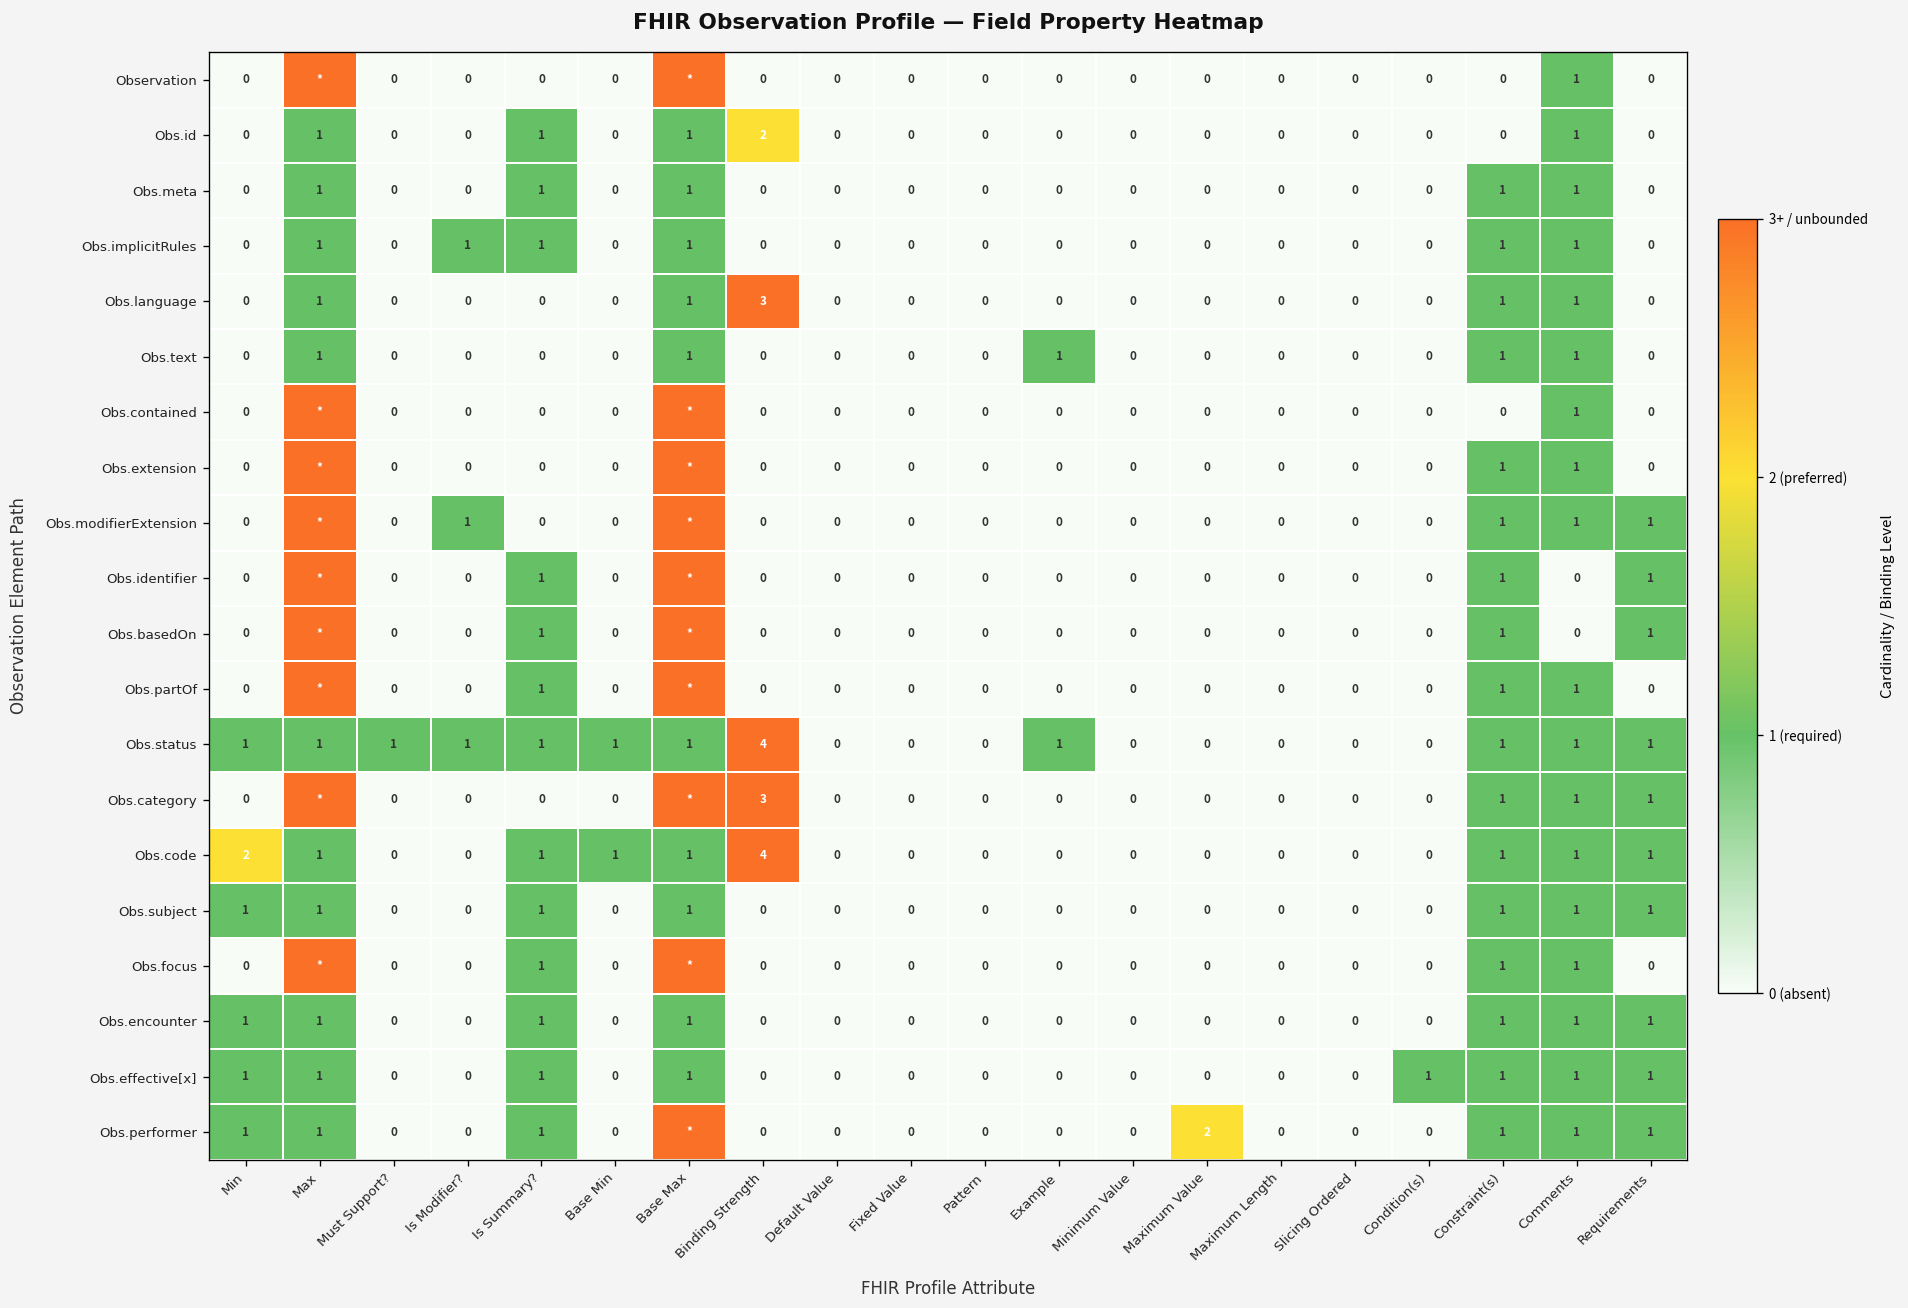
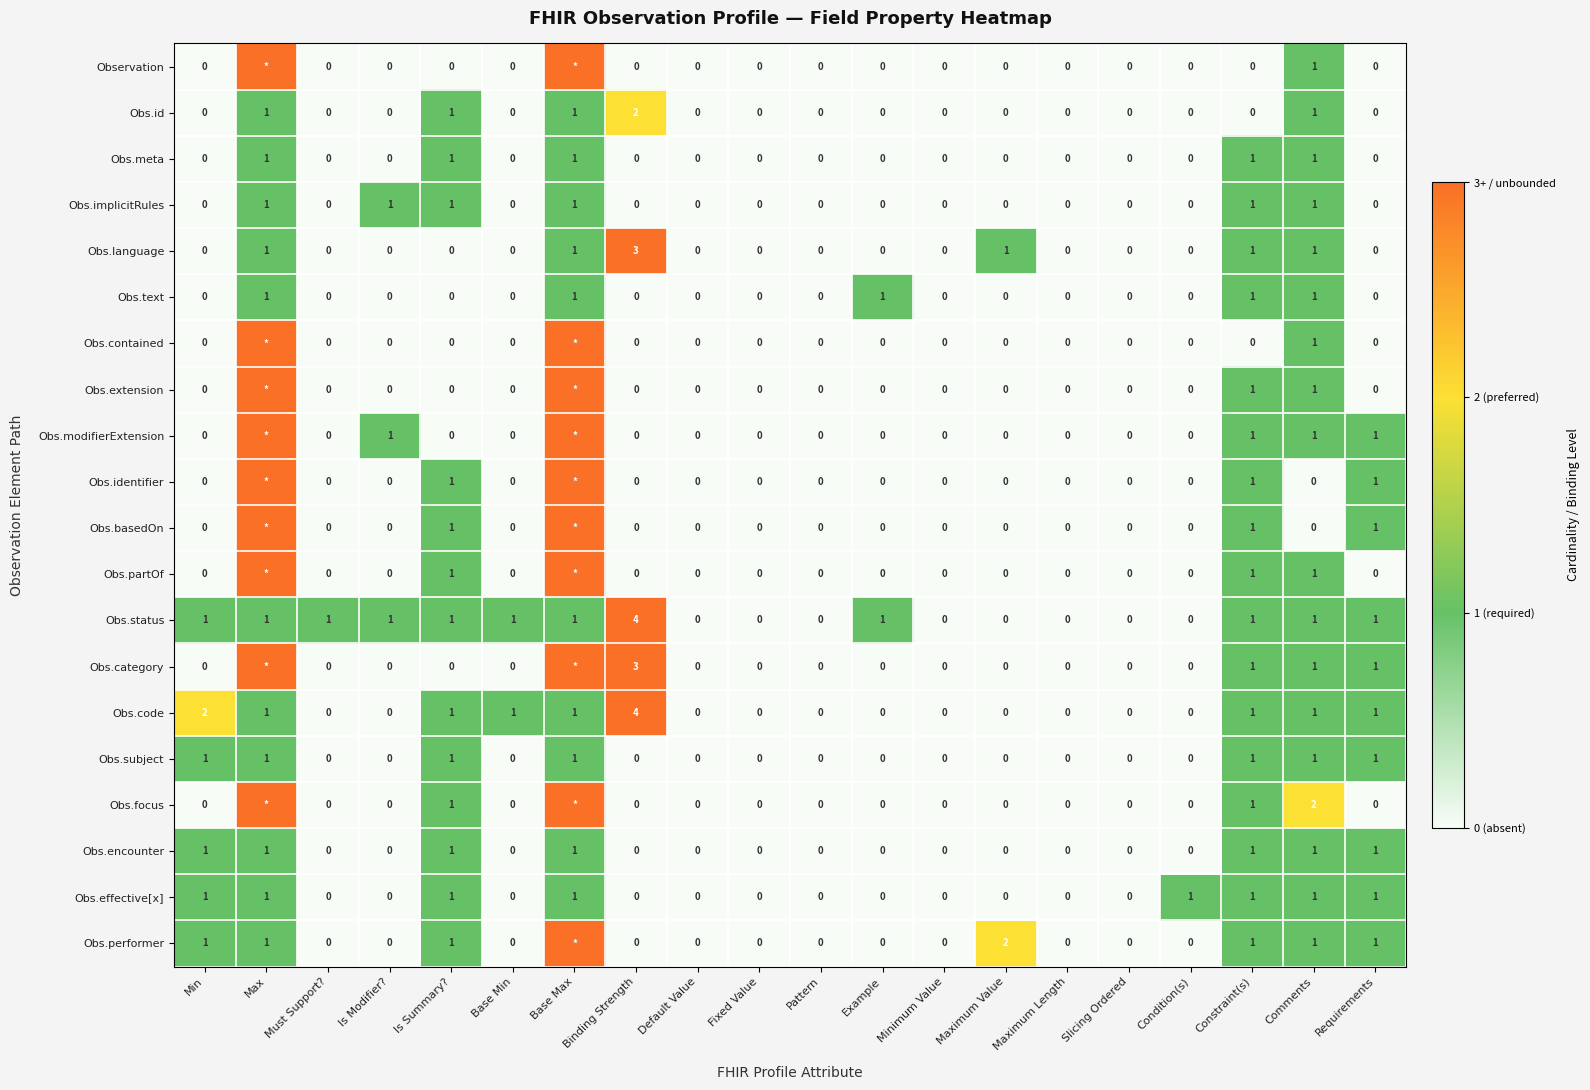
  {
    "Obs.language": {
      "Min": 0,
      "Max": 1,
      "Must Support?": 0,
      "Is Modifier?": 0,
      "Is Summary?": 0,
      "Base Min": 0,
      "Base Max": 1,
      "Binding Strength": 3,
      "Default Value": 0,
      "Fixed Value": 0,
      "Pattern": 0,
      "Example": 0,
      "Minimum Value": 0,
-     "Maximum Value": 0,
+     "Maximum Value": 1,
      "Maximum Length": 0,
      "Slicing Ordered": 0,
      "Condition(s)": 0,
      "Constraint(s)": 1,
      "Comments": 1,
      "Requirements": 0
    },
    "Obs.focus": {
      "Min": 0,
      "Must Support?": 0,
      "Is Modifier?": 0,
      "Is Summary?": 1,
      "Base Min": 0,
      "Binding Strength": 0,
      "Default Value": 0,
      "Fixed Value": 0,
      "Pattern": 0,
      "Example": 0,
      "Minimum Value": 0,
      "Maximum Value": 0,
      "Maximum Length": 0,
      "Slicing Ordered": 0,
      "Condition(s)": 0,
      "Constraint(s)": 1,
-     "Comments": 1,
+     "Comments": 2,
      "Requirements": 0
    }
  }
